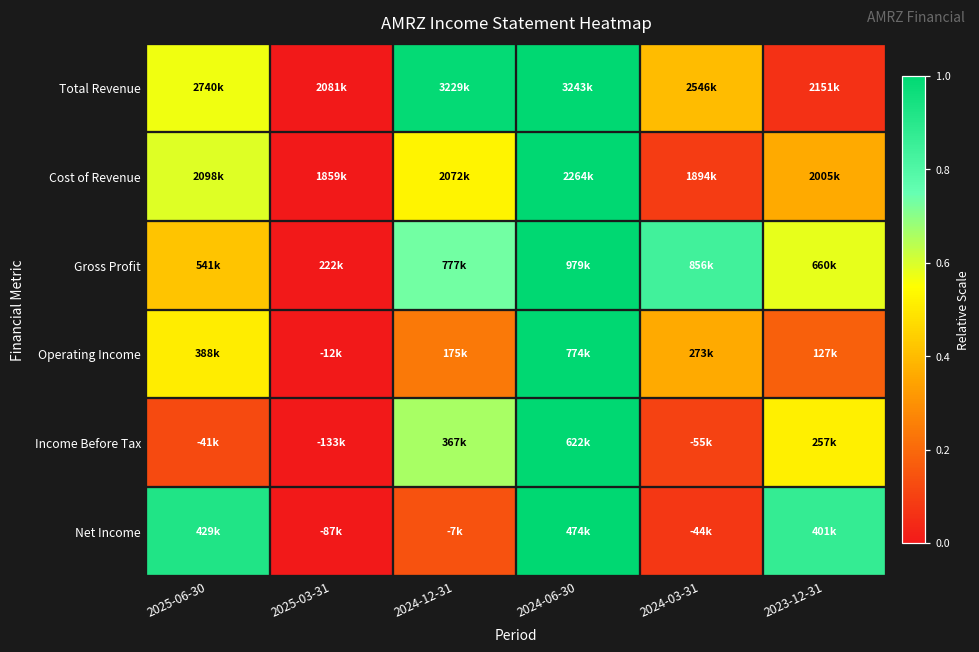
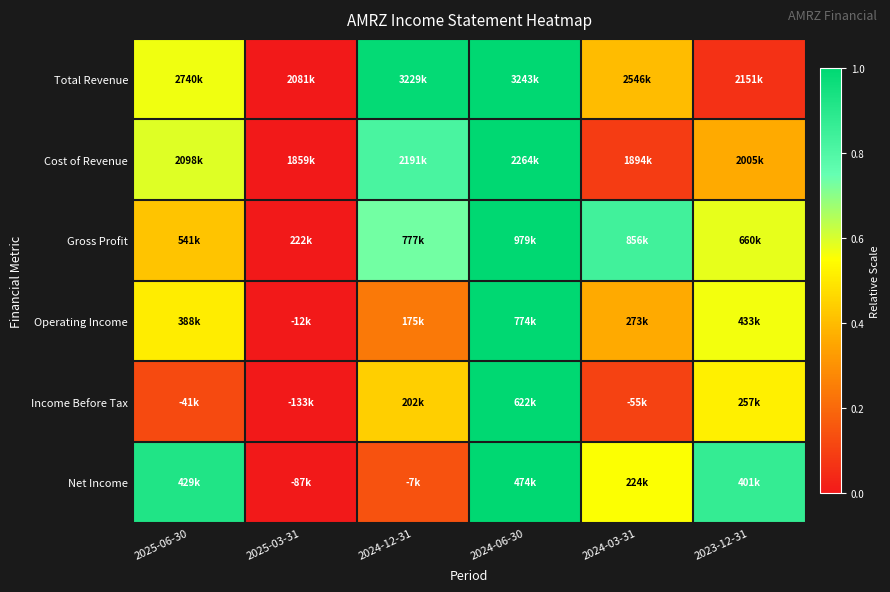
  {
    "Total Revenue": {
      "2025-06-30": "2740k",
      "2025-03-31": "2081k",
      "2024-12-31": "3229k",
      "2024-06-30": "3243k",
      "2024-03-31": "2546k",
      "2023-12-31": "2151k"
    },
    "Cost of Revenue": {
      "2025-06-30": "2098k",
      "2025-03-31": "1859k",
-     "2024-12-31": "2072k",
+     "2024-12-31": "2191k",
      "2024-06-30": "2264k",
      "2024-03-31": "1894k",
      "2023-12-31": "2005k"
    },
    "Gross Profit": {
      "2025-06-30": "541k",
      "2025-03-31": "222k",
      "2024-12-31": "777k",
      "2024-06-30": "979k",
      "2024-03-31": "856k",
      "2023-12-31": "660k"
    },
    "Operating Income": {
      "2025-06-30": "388k",
      "2025-03-31": "-12k",
      "2024-12-31": "175k",
      "2024-06-30": "774k",
      "2024-03-31": "273k",
-     "2023-12-31": "127k"
+     "2023-12-31": "433k"
    },
    "Income Before Tax": {
      "2025-06-30": "-41k",
      "2025-03-31": "-133k",
-     "2024-12-31": "367k",
+     "2024-12-31": "202k",
      "2024-06-30": "622k",
      "2024-03-31": "-55k",
      "2023-12-31": "257k"
    },
    "Net Income": {
      "2025-06-30": "429k",
      "2025-03-31": "-87k",
      "2024-12-31": "-7k",
      "2024-06-30": "474k",
-     "2024-03-31": "-44k",
+     "2024-03-31": "224k",
      "2023-12-31": "401k"
    }
  }
